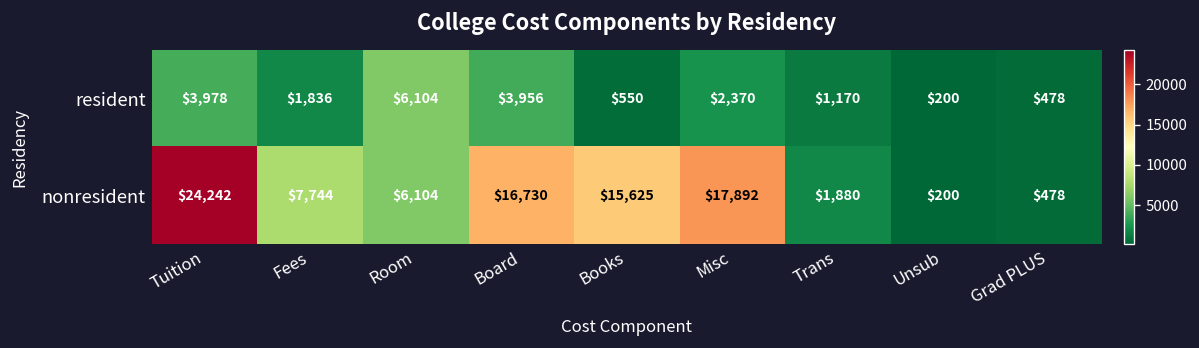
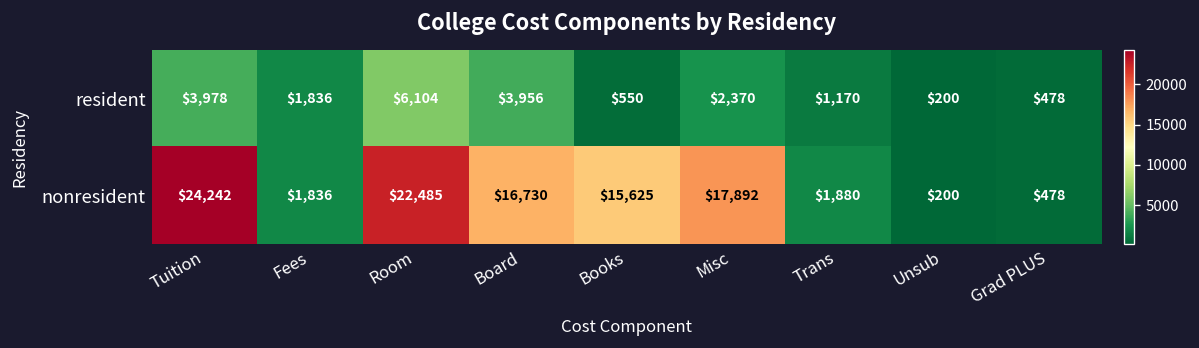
  {
    "resident": {
      "Tuition": "$3,978",
      "Fees": "$1,836",
      "Room": "$6,104",
      "Board": "$3,956",
      "Books": "$550",
      "Misc": "$2,370",
      "Trans": "$1,170",
      "Unsub": "$200",
      "Grad PLUS": "$478"
    },
    "nonresident": {
      "Tuition": "$24,242",
-     "Fees": "$7,744",
-     "Room": "$6,104",
+     "Fees": "$1,836",
+     "Room": "$22,485",
      "Board": "$16,730",
      "Books": "$15,625",
      "Misc": "$17,892",
      "Trans": "$1,880",
      "Unsub": "$200",
      "Grad PLUS": "$478"
    }
  }
